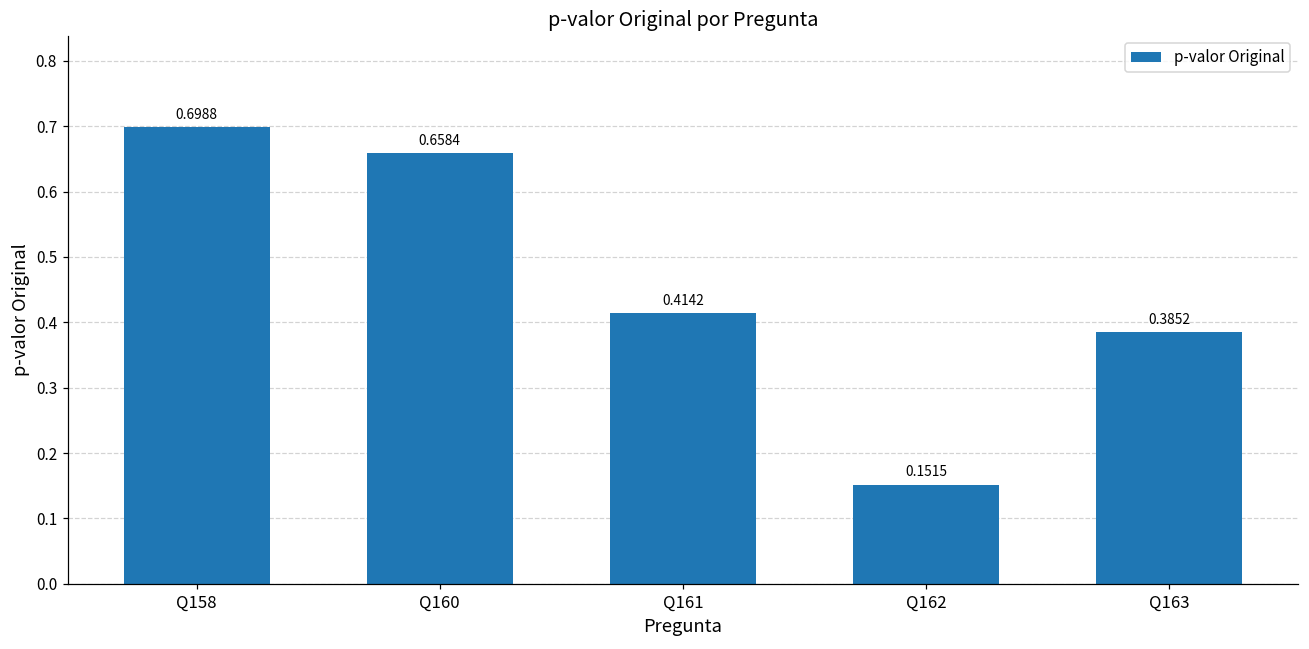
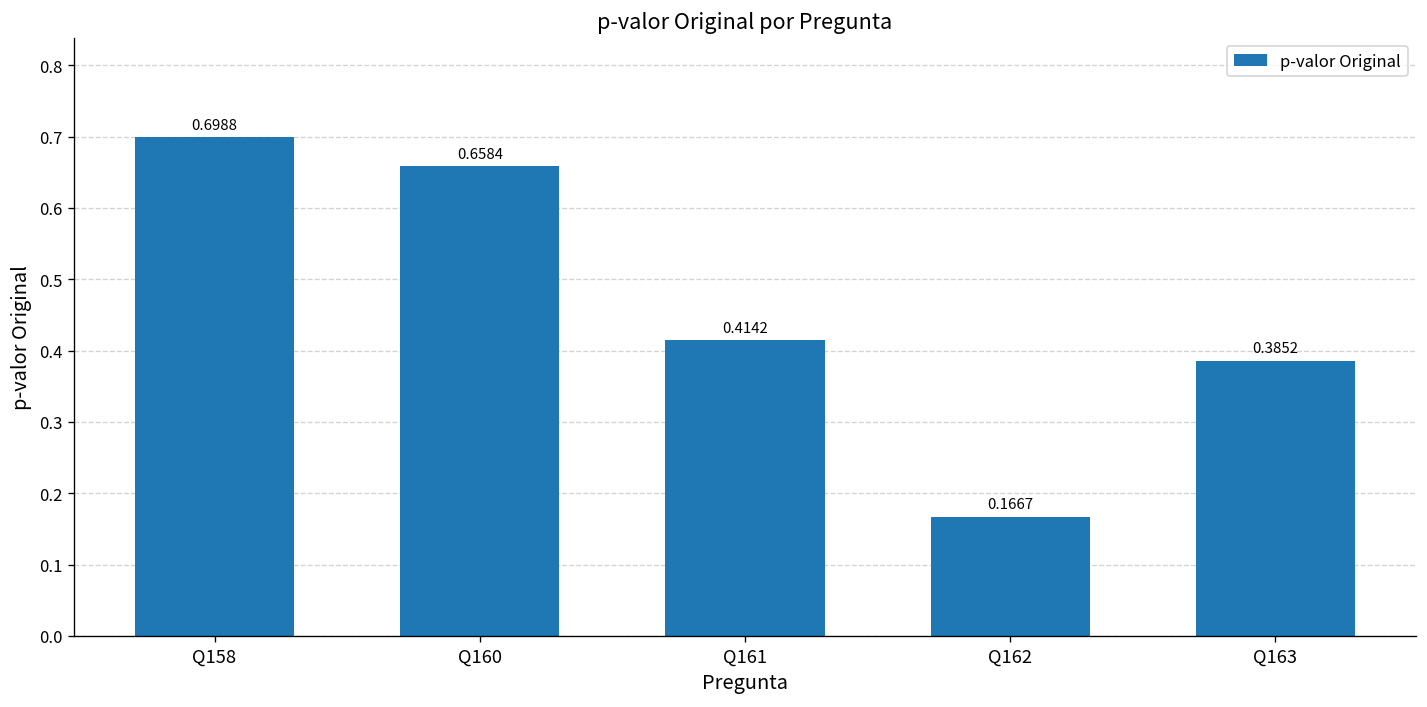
  {
    "Q158": 0.6988,
    "Q160": 0.6584,
    "Q161": 0.4142,
-   "Q162": 0.1515,
+   "Q162": 0.1667,
    "Q163": 0.3852
  }
